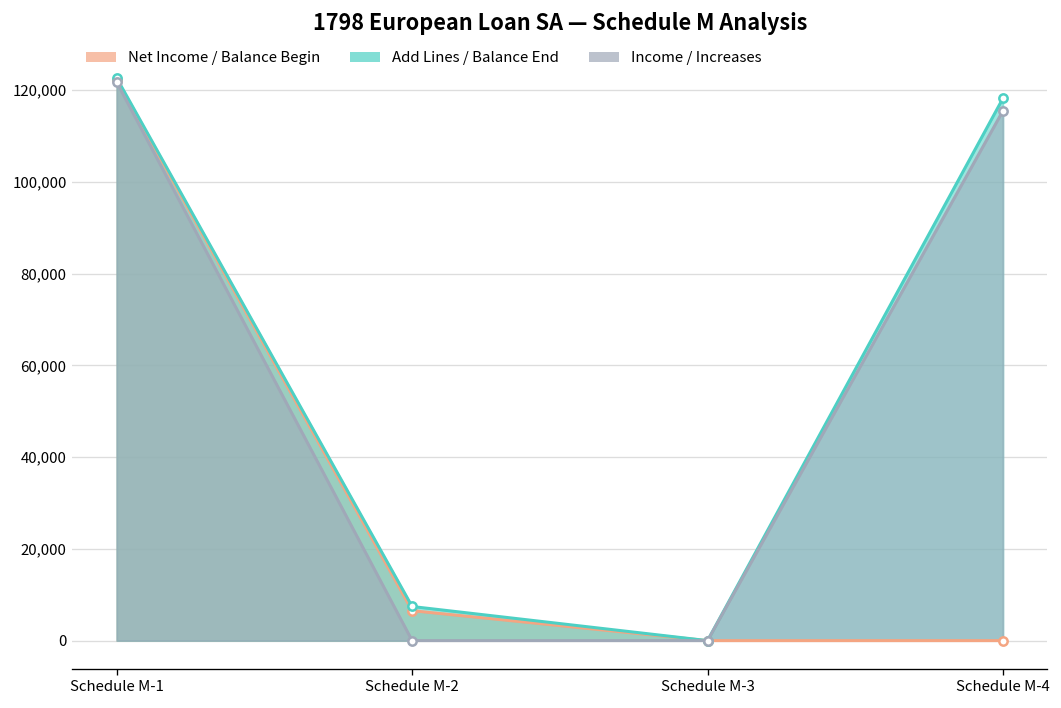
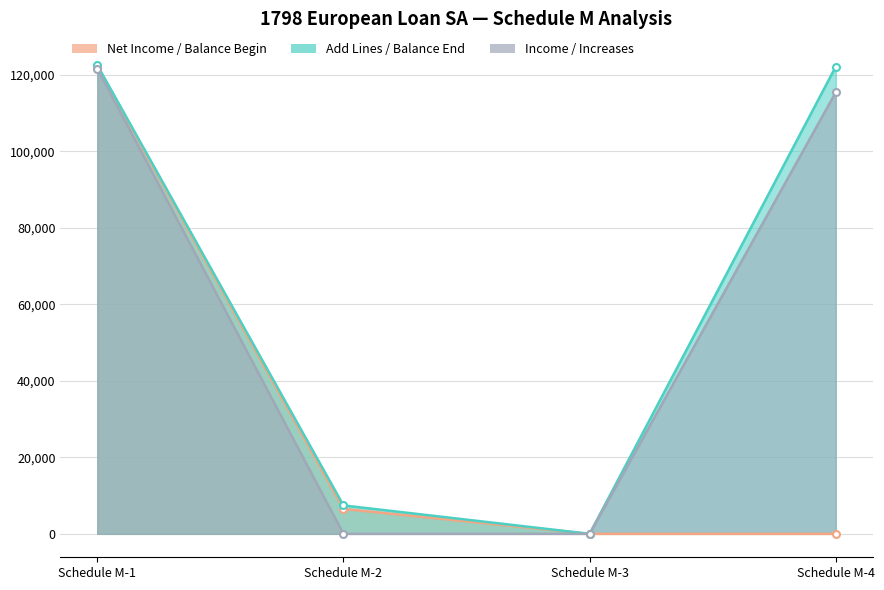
  {
    "Net Income / Balance Begin": {
      "Schedule M-2": "7,000",
      "Schedule M-4": "0"
    },
    "Add Lines / Balance End": {
      "Schedule M-2": "7,000",
-     "Schedule M-4": "118,000"
+     "Schedule M-4": "122,000"
    },
    "Income / Increases": {
      "Schedule M-2": "0",
      "Schedule M-4": "115,000"
    }
  }
